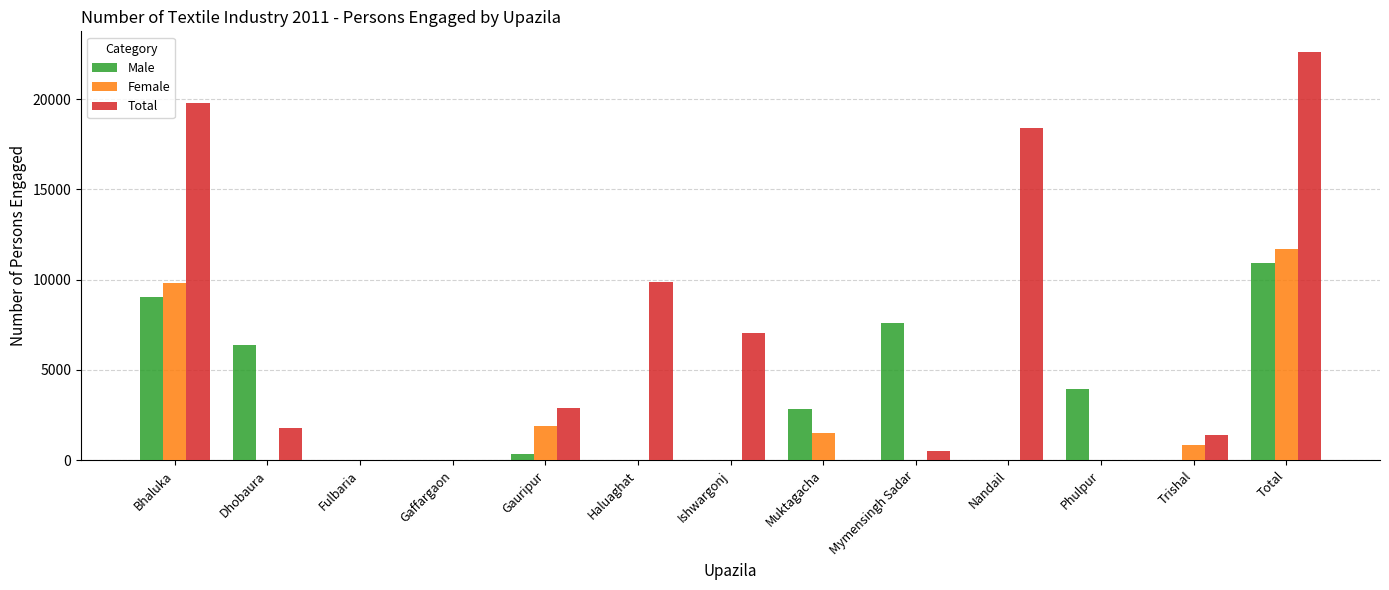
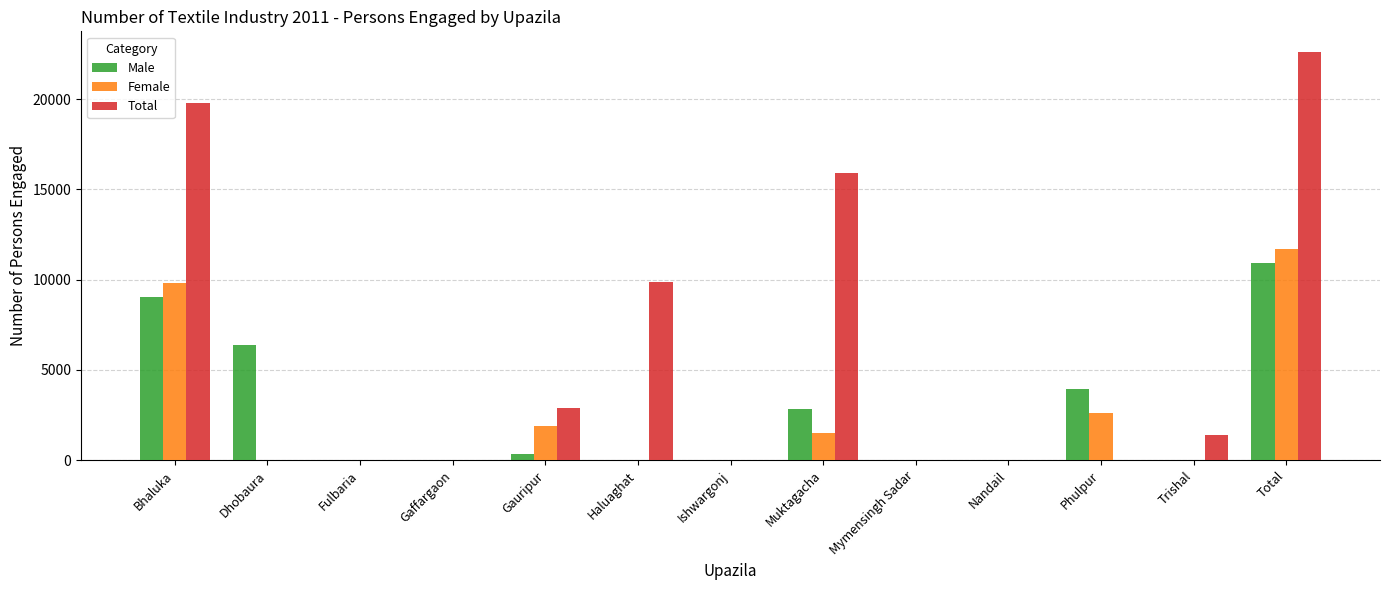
  {
    "Male": {
      "Bhaluka": 9000,
      "Dhobaura": 6400,
      "Fulbaria": 0,
      "Gaffargaon": 0,
      "Gauripur": 400,
      "Haluaghat": 0,
      "Ishwargonj": 0,
      "Muktagacha": 2900,
-     "Mymensingh Sadar": 7600,
+     "Mymensingh Sadar": 0,
      "Nandail": 0,
      "Phulpur": 4000,
      "Trishal": 0,
      "Total": 10900
    },
    "Female": {
      "Bhaluka": 9800,
      "Dhobaura": 0,
      "Fulbaria": 0,
      "Gaffargaon": 0,
      "Gauripur": 1900,
      "Haluaghat": 0,
      "Ishwargonj": 0,
      "Muktagacha": 1500,
      "Mymensingh Sadar": 0,
      "Nandail": 0,
-     "Phulpur": 0,
-     "Trishal": 800,
+     "Phulpur": 2600,
+     "Trishal": 0,
      "Total": 11700
    },
    "Total": {
      "Bhaluka": 19800,
-     "Dhobaura": 1800,
+     "Dhobaura": 0,
      "Fulbaria": 0,
      "Gaffargaon": 0,
      "Gauripur": 2900,
      "Haluaghat": 9900,
-     "Ishwargonj": 7000,
-     "Muktagacha": 0,
-     "Mymensingh Sadar": 500,
-     "Nandail": 18400,
+     "Ishwargonj": 0,
+     "Muktagacha": 15900,
+     "Mymensingh Sadar": 0,
+     "Nandail": 0,
      "Phulpur": 0,
      "Trishal": 1400,
      "Total": 22600
    }
  }
